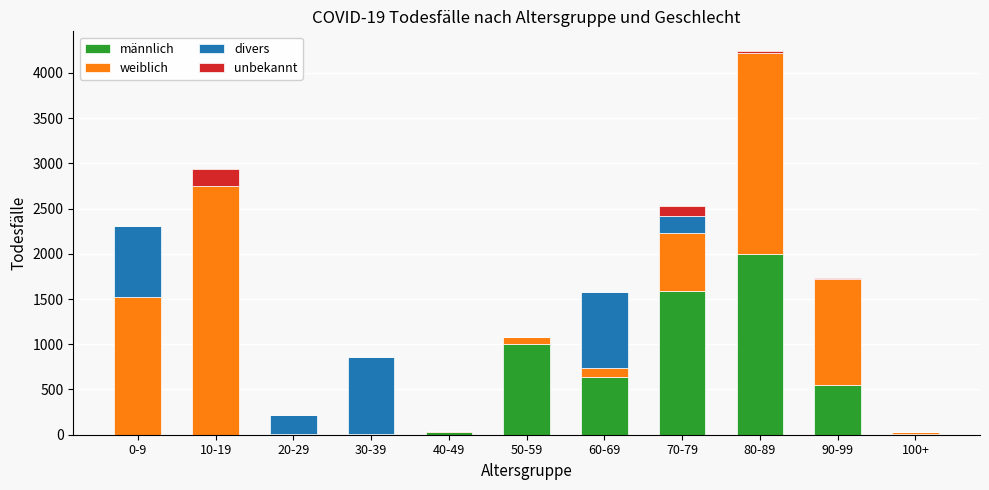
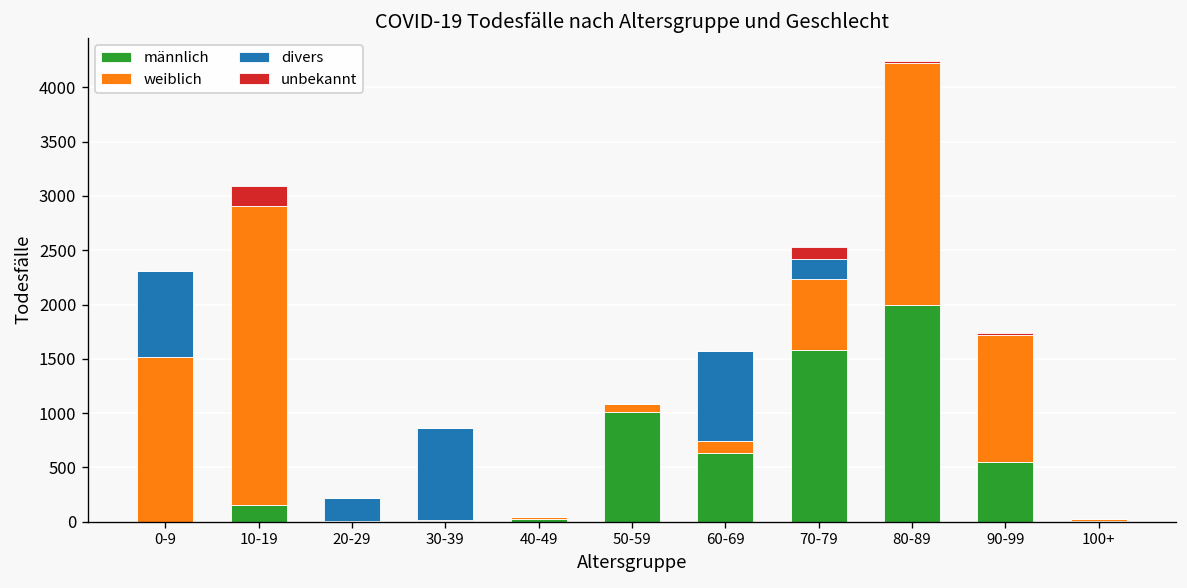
  {
    "männlich": {
      "0-9": 0,
-     "10-19": 0,
+     "10-19": 200,
      "40-49": 0,
      "50-59": 1000,
      "60-69": 600,
      "70-79": 1600,
      "80-89": 2000,
      "90-99": 600
    },
    "weiblich": {
      "0-9": 1500,
      "10-19": 2700,
      "50-59": 100,
      "60-69": 100,
      "70-79": 600,
      "80-89": 2200,
      "90-99": 1200
    },
    "divers": {
      "0-9": 800,
      "10-19": 0,
      "20-29": 200,
      "30-39": 800,
      "40-49": 0,
      "50-59": 0,
      "60-69": 800,
      "70-79": 200,
      "100+": 0
    },
    "unbekannt": {
      "0-9": 0,
      "10-19": 200,
      "20-29": 0,
      "30-39": 0,
      "40-49": 0,
      "50-59": 0,
      "70-79": 100,
      "100+": 0
    }
  }
